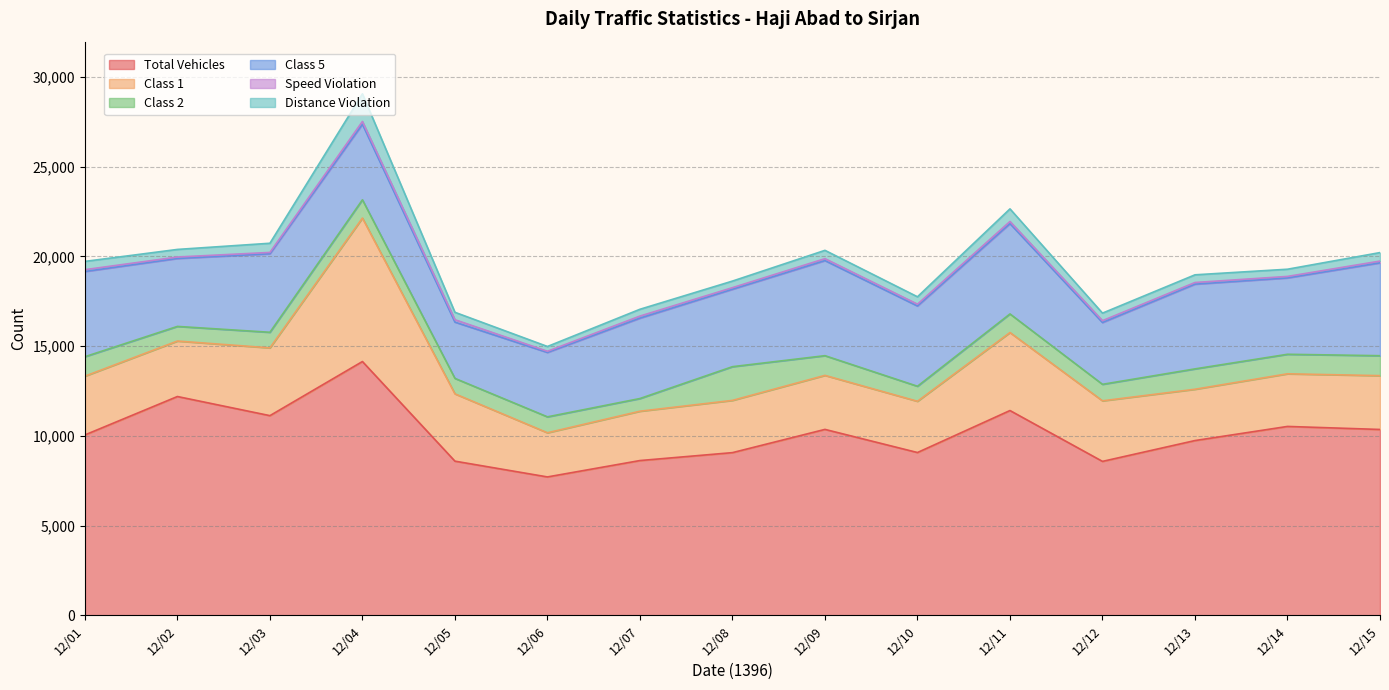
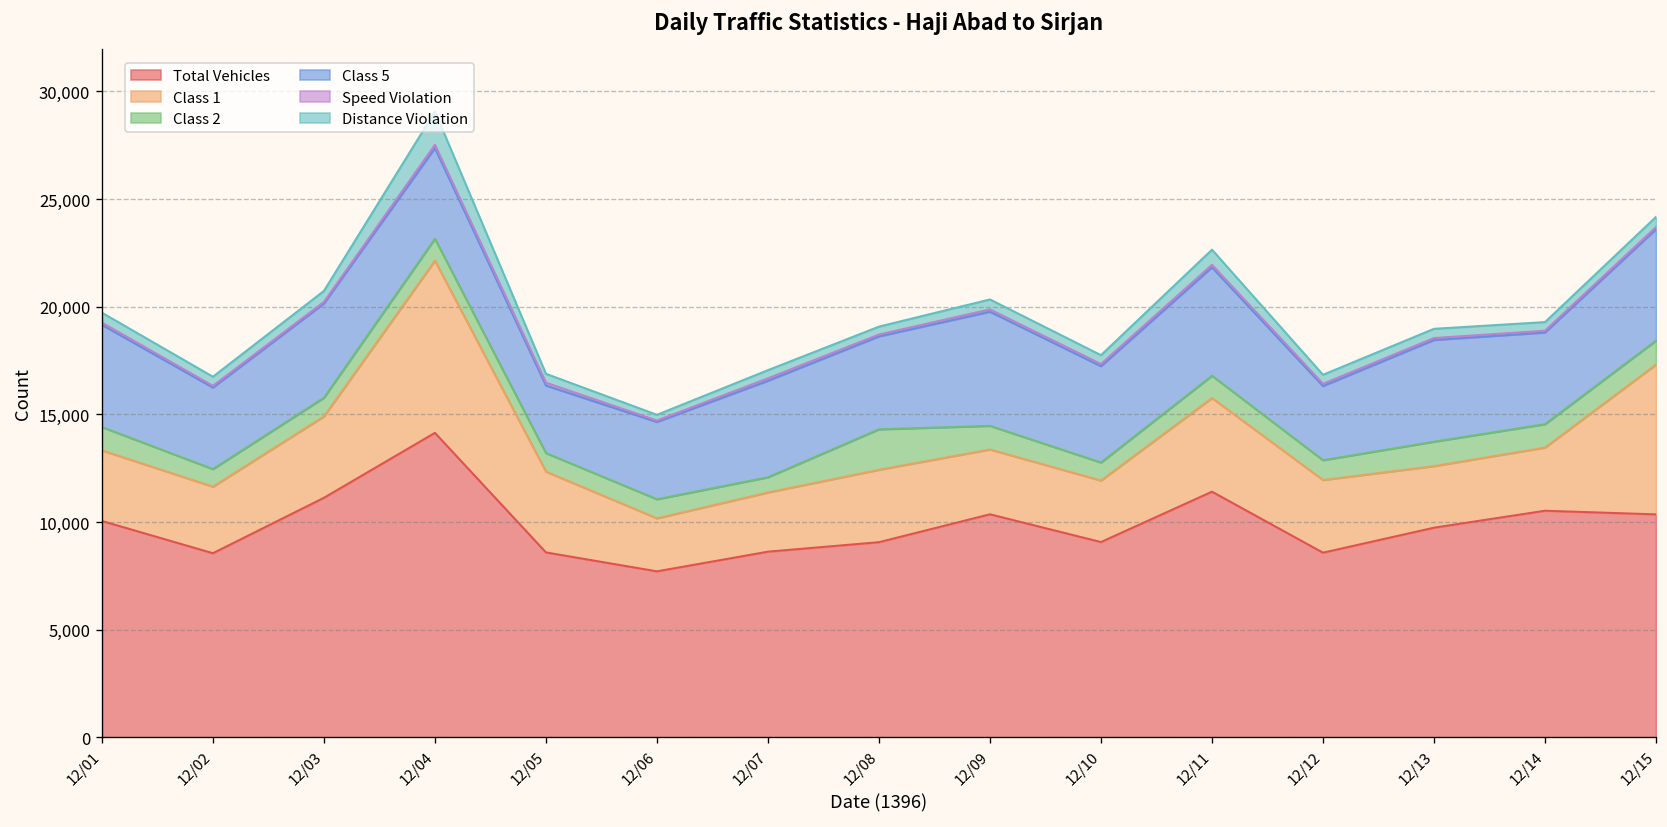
  {
    "Total Vehicles": {
      "12/01": "10,100",
-     "12/02": "12,200",
+     "12/02": "8,600",
      "12/03": "11,100",
      "12/04": "14,100",
      "12/05": "8,600",
      "12/06": "7,700",
      "12/07": "8,600",
      "12/08": "9,100",
      "12/09": "10,400",
      "12/10": "9,100",
      "12/11": "11,400",
      "12/12": "8,600",
      "12/13": "9,700",
      "12/14": "10,500",
      "12/15": "10,400"
    },
    "Class 1": {
      "12/01": "3,300",
      "12/02": "3,100",
      "12/03": "3,800",
      "12/04": "8,000",
      "12/05": "3,800",
      "12/06": "2,500",
      "12/07": "2,700",
-     "12/08": "2,900",
+     "12/08": "3,400",
      "12/09": "3,000",
      "12/10": "2,900",
      "12/11": "4,300",
      "12/12": "3,400",
      "12/13": "2,900",
      "12/14": "2,900",
-     "12/15": "3,000"
+     "12/15": "7,000"
    },
    "Class 2": {
      "12/01": "1,100",
      "12/02": "800",
      "12/03": "900",
      "12/04": "1,000",
      "12/05": "900",
      "12/06": "900",
      "12/07": "700",
      "12/08": "1,900",
      "12/09": "1,100",
      "12/10": "800",
      "12/11": "1,000",
      "12/12": "900",
      "12/13": "1,100",
      "12/14": "1,100",
      "12/15": "1,100"
    },
    "Speed Violation": {
      "12/04": "200"
    }
  }
